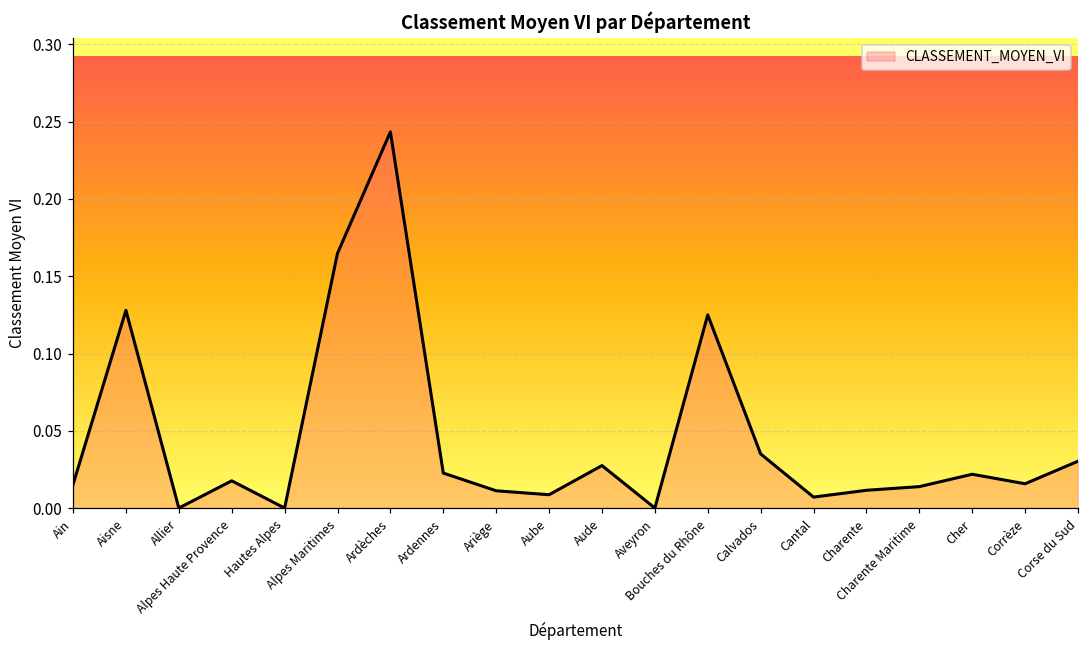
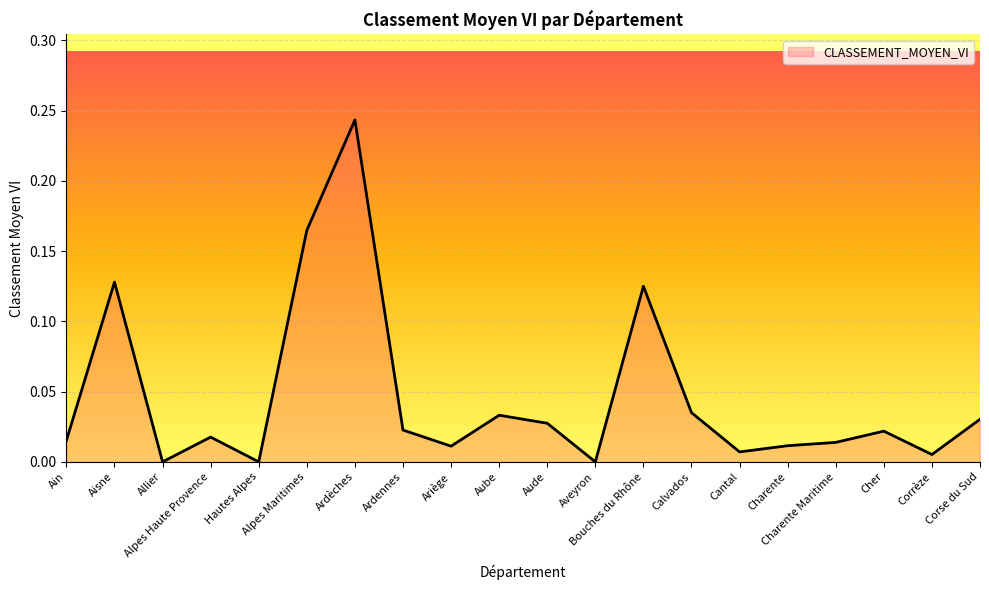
  {
    "Ain": 0.015,
    "Aisne": 0.128,
    "Allier": 0.000,
    "Alpes Haute Provence": 0.018,
    "Hautes Alpes": 0.000,
    "Alpes Maritimes": 0.165,
    "Ardèches": 0.243,
    "Ardennes": 0.023,
    "Ariège": 0.011,
-   "Aube": 0.009,
+   "Aube": 0.033,
    "Aude": 0.027,
    "Aveyron": 0.000,
    "Bouches du Rhône": 0.125,
    "Calvados": 0.035,
    "Cantal": 0.007,
    "Charente": 0.011,
    "Charente Maritime": 0.014,
    "Cher": 0.022,
-   "Corrèze": 0.016,
+   "Corrèze": 0.005,
    "Corse du Sud": 0.030
  }
